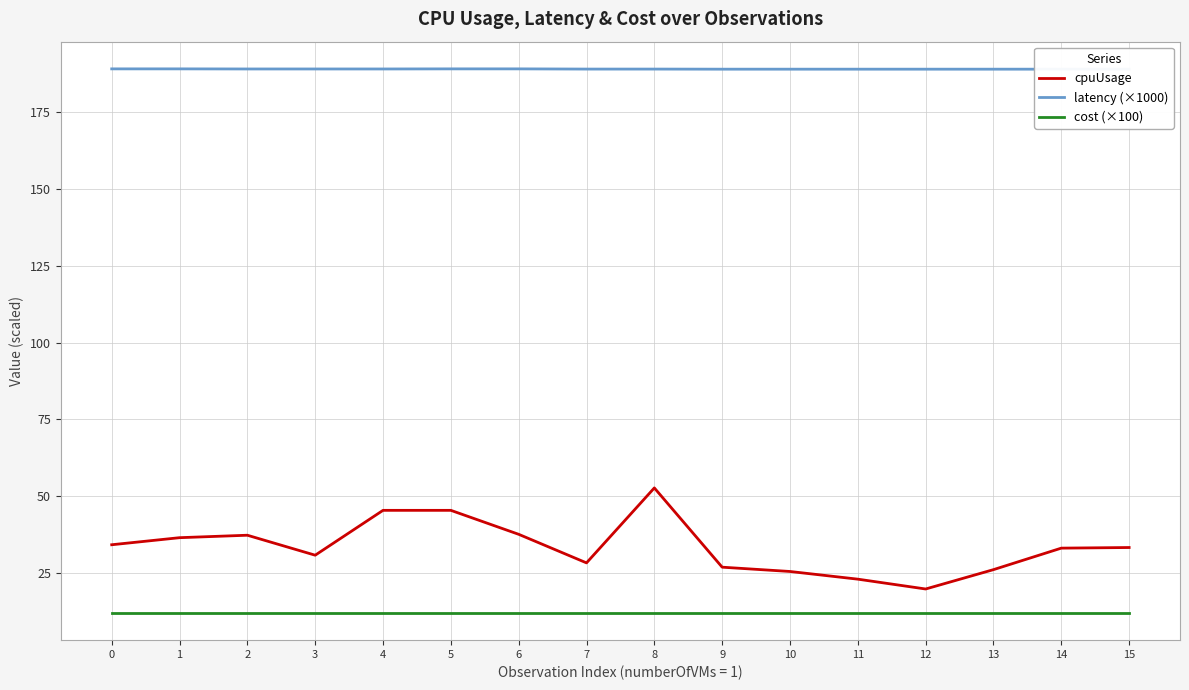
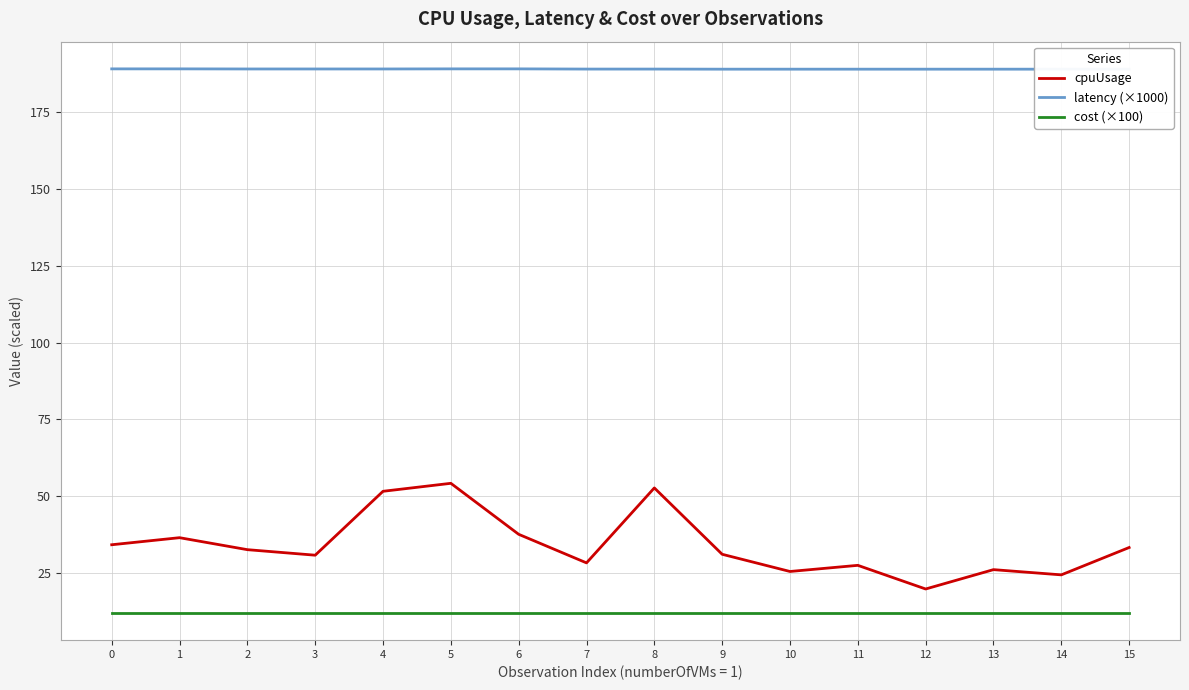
  {
    "cpuUsage": {
      "0": 34,
      "1": 37,
-     "2": 37,
+     "2": 33,
      "3": 31,
-     "4": 45,
-     "5": 45,
+     "4": 52,
+     "5": 54,
      "6": 38,
      "7": 28,
      "8": 53,
-     "9": 27,
+     "9": 31,
      "10": 26,
-     "11": 23,
+     "11": 28,
      "12": 20,
      "13": 26,
-     "14": 33,
+     "14": 24,
      "15": 33
    },
    "latency (×1000)": {
      "0": 189,
      "1": 189,
      "2": 189,
      "3": 189,
      "4": 189,
      "5": 189,
      "6": 189,
      "7": 189,
      "8": 189,
      "9": 189,
      "10": 189,
      "11": 189,
      "12": 189,
      "13": 189
    },
    "cost (×100)": {
      "0": 12,
      "1": 12,
      "2": 12,
      "3": 12,
      "4": 12,
      "5": 12,
      "6": 12,
      "7": 12,
      "8": 12,
      "9": 12,
      "10": 12,
      "11": 12,
      "12": 12,
      "13": 12,
      "14": 12,
      "15": 12
    }
  }
